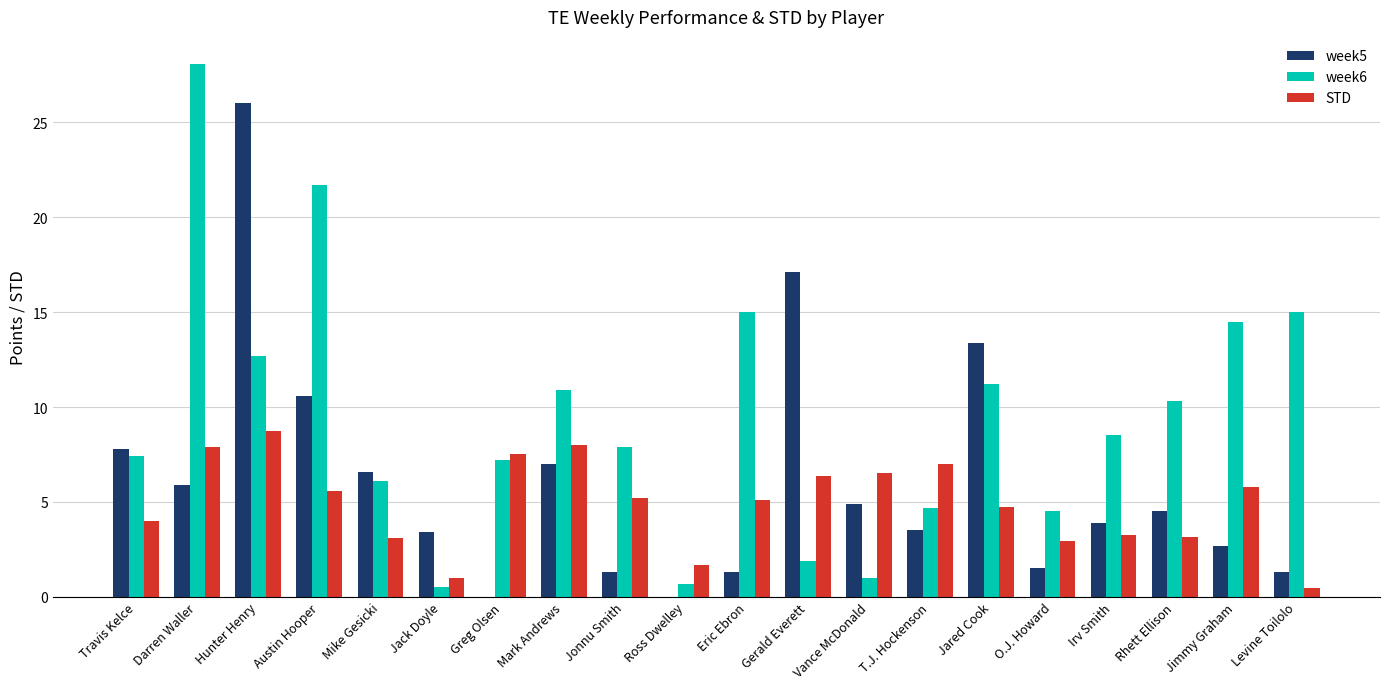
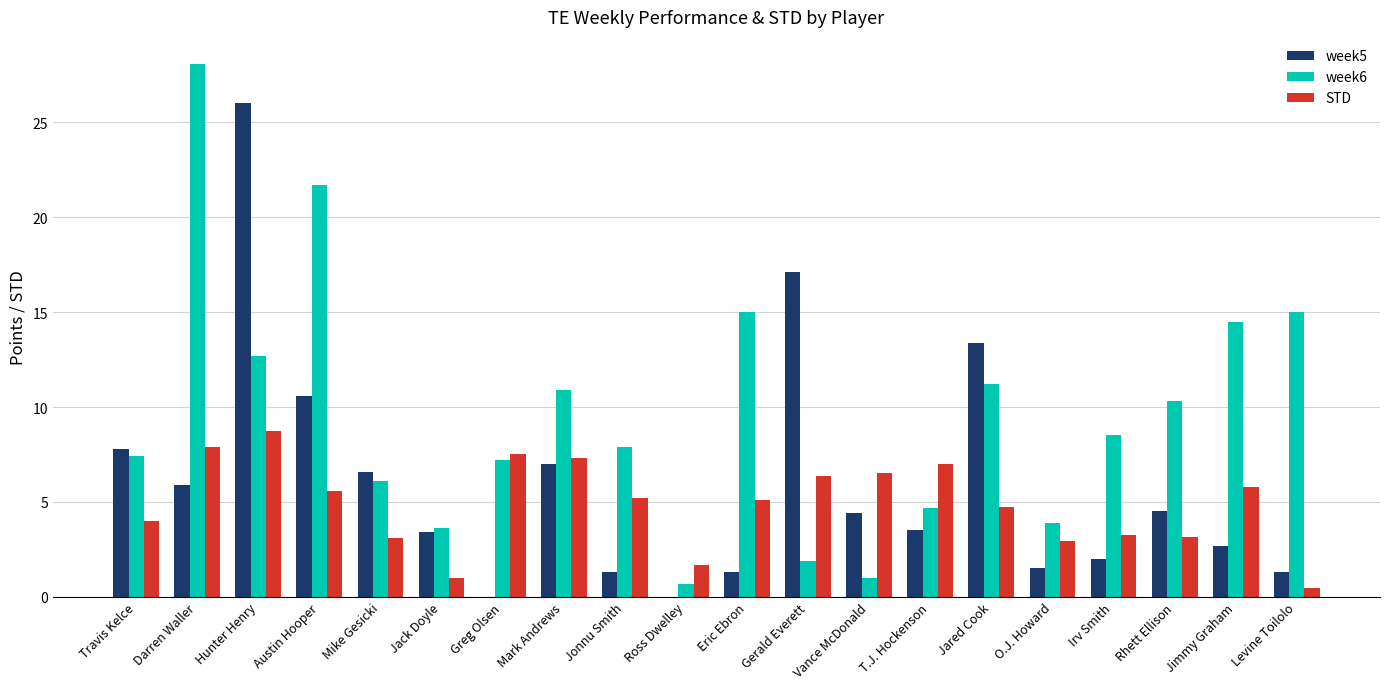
  {
    "week5": {
      "Travis Kelce": 7.8,
      "Darren Waller": 5.9,
      "Hunter Henry": 26.0,
      "Austin Hooper": 10.6,
      "Mike Gesicki": 6.6,
      "Jack Doyle": 3.4,
      "Greg Olsen": 0.0,
      "Mark Andrews": 7.0,
      "Jonnu Smith": 1.3,
      "Ross Dwelley": 0.0,
      "Eric Ebron": 1.3,
      "Gerald Everett": 17.1,
-     "Vance McDonald": 4.9,
+     "Vance McDonald": 4.4,
      "T.J. Hockenson": 3.5,
      "Jared Cook": 13.4,
      "O.J. Howard": 1.5,
-     "Irv Smith": 3.9,
+     "Irv Smith": 2.0,
      "Rhett Ellison": 4.5,
      "Jimmy Graham": 2.7,
      "Levine Toilolo": 1.3
    },
    "week6": {
      "Travis Kelce": 7.4,
      "Darren Waller": 28.1,
      "Hunter Henry": 12.7,
      "Austin Hooper": 21.7,
      "Mike Gesicki": 6.1,
-     "Jack Doyle": 0.5,
+     "Jack Doyle": 3.6,
      "Greg Olsen": 7.2,
      "Mark Andrews": 10.9,
      "Jonnu Smith": 7.9,
      "Ross Dwelley": 0.7,
      "Eric Ebron": 15.0,
      "Gerald Everett": 1.9,
      "Vance McDonald": 1.0,
      "T.J. Hockenson": 4.7,
      "Jared Cook": 11.2,
-     "O.J. Howard": 4.5,
+     "O.J. Howard": 3.9,
      "Irv Smith": 8.5,
      "Rhett Ellison": 10.3,
      "Jimmy Graham": 14.5,
      "Levine Toilolo": 15.0
    },
    "STD": {
      "Travis Kelce": 4.0,
      "Darren Waller": 7.9,
      "Hunter Henry": 8.8,
      "Austin Hooper": 5.6,
      "Mike Gesicki": 3.1,
      "Jack Doyle": 1.0,
      "Greg Olsen": 7.5,
-     "Mark Andrews": 8.0,
+     "Mark Andrews": 7.3,
      "Jonnu Smith": 5.2,
      "Ross Dwelley": 1.7,
      "Eric Ebron": 5.1,
      "Gerald Everett": 6.4,
      "Vance McDonald": 6.5,
      "T.J. Hockenson": 7.0,
      "Jared Cook": 4.7,
      "O.J. Howard": 2.9,
      "Irv Smith": 3.3,
      "Rhett Ellison": 3.1,
      "Jimmy Graham": 5.8,
      "Levine Toilolo": 0.5
    }
  }
